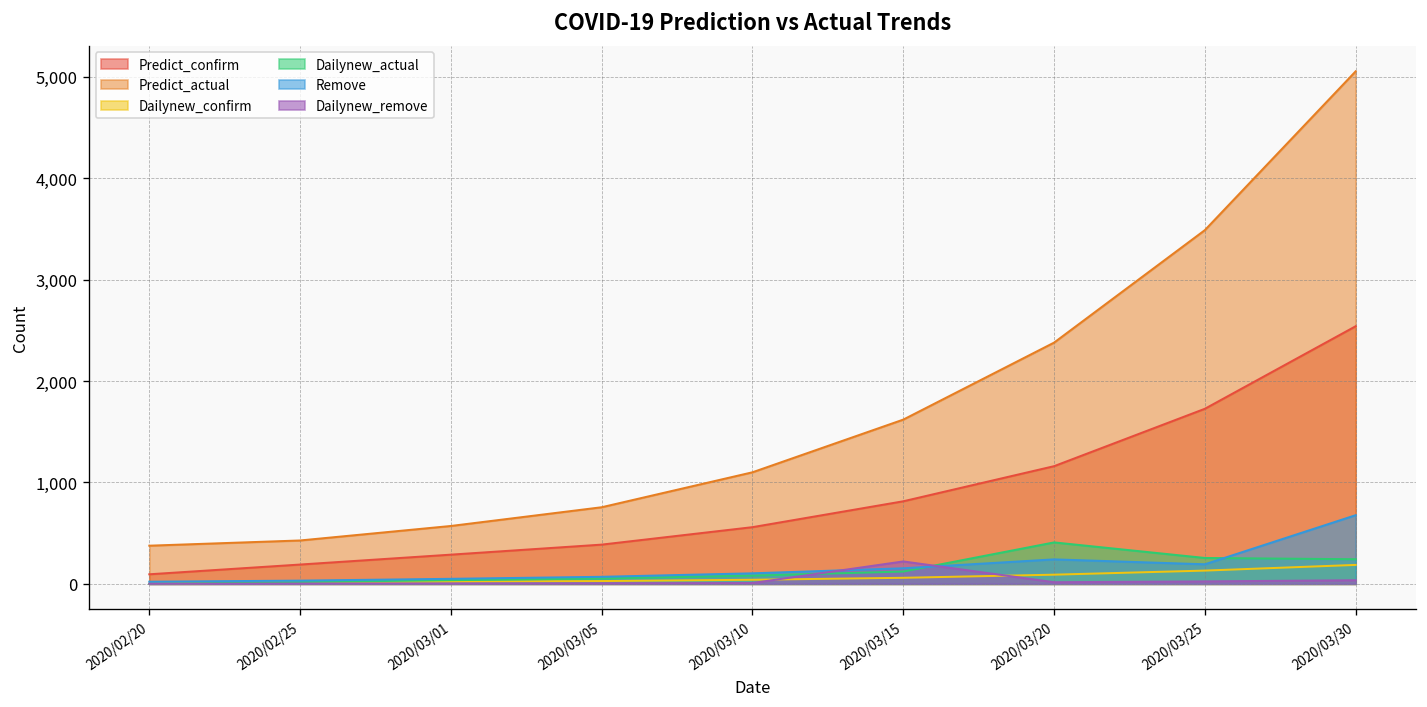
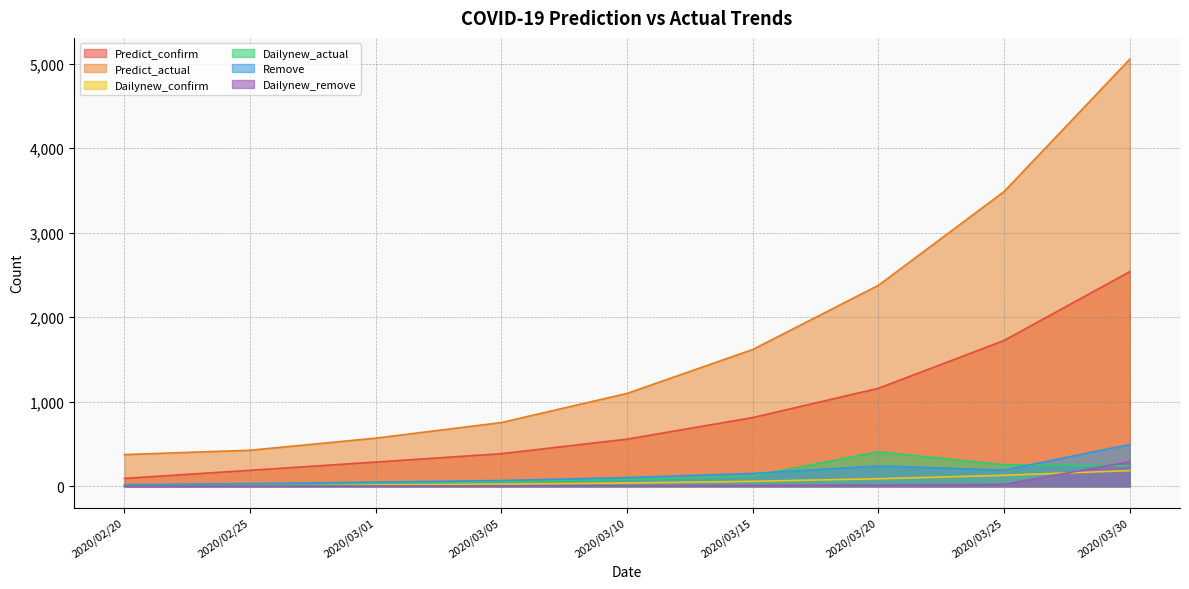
  {
    "Dailynew_actual": {
      "2020/03/15": 100,
      "2020/03/20": 400,
      "2020/03/25": 300,
      "2020/03/30": 200
    },
    "Remove": {
      "2020/03/15": 200,
      "2020/03/20": 200,
      "2020/03/25": 200,
-     "2020/03/30": 700
+     "2020/03/30": 500
    },
    "Dailynew_remove": {
      "2020/03/10": 0,
-     "2020/03/15": 200,
+     "2020/03/15": 0,
      "2020/03/20": 0,
      "2020/03/25": 0,
-     "2020/03/30": 0
+     "2020/03/30": 300
    }
  }
